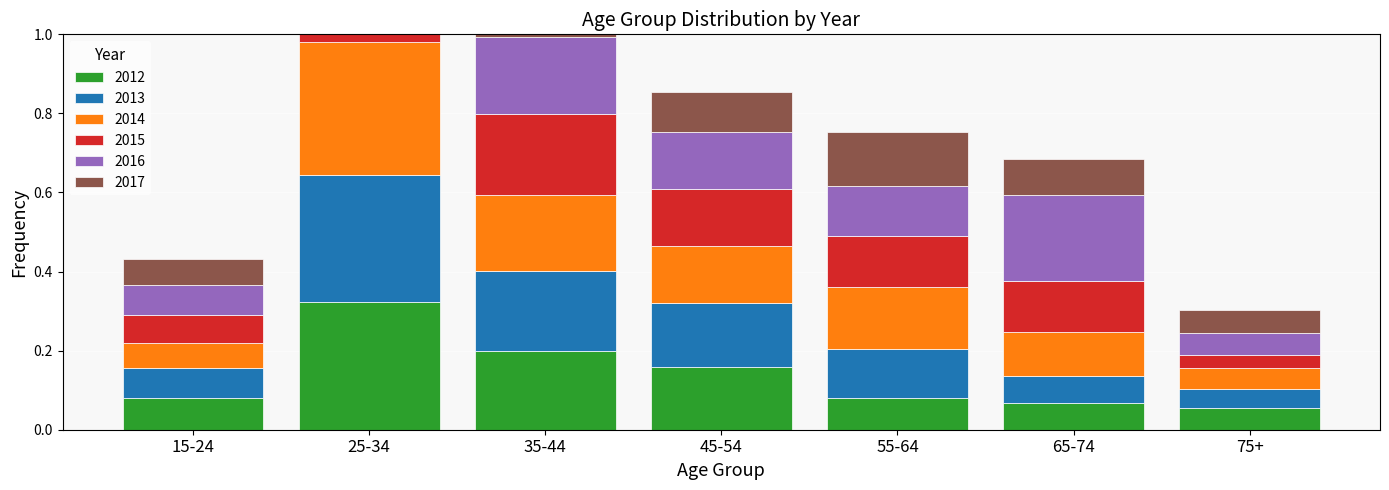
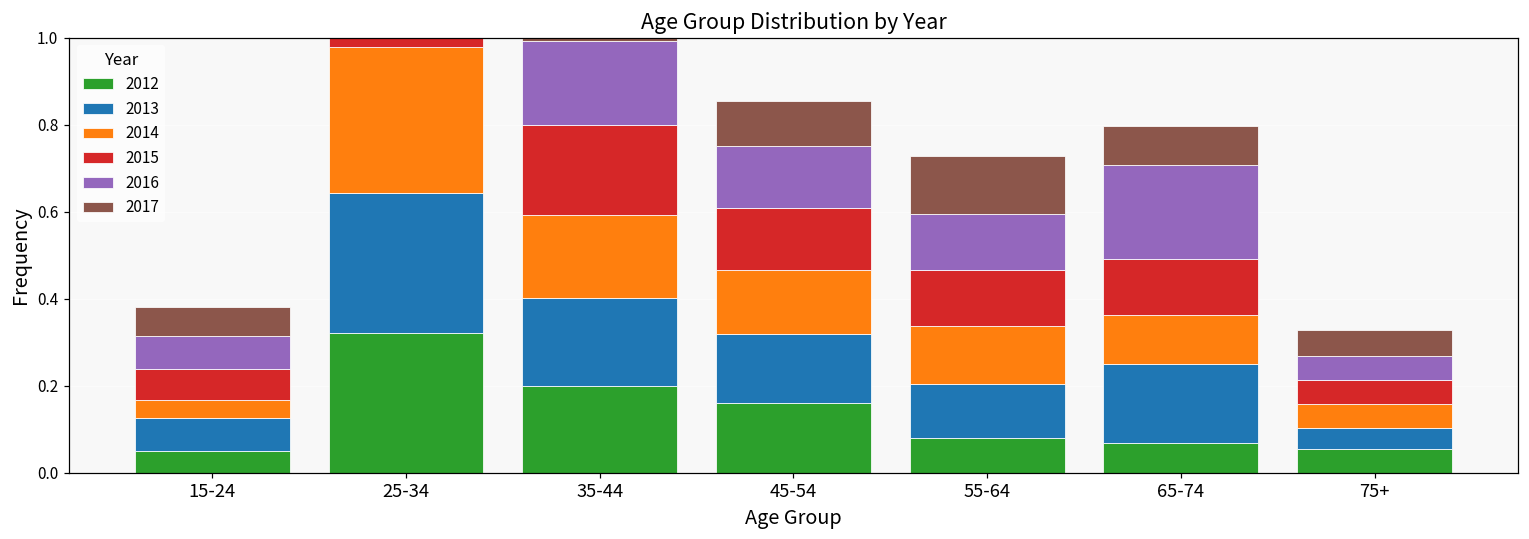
  {
    "2012": {
-     "15-24": 0.08,
+     "15-24": 0.05,
      "25-34": 0.32,
      "35-44": 0.20,
      "45-54": 0.16,
      "55-64": 0.08,
      "65-74": 0.07,
      "75+": 0.05
    },
    "2013": {
      "15-24": 0.08,
      "25-34": 0.32,
      "35-44": 0.20,
      "45-54": 0.16,
      "55-64": 0.12,
-     "65-74": 0.07,
+     "65-74": 0.18,
      "75+": 0.05
    },
    "2014": {
-     "15-24": 0.06,
+     "15-24": 0.04,
      "25-34": 0.34,
      "35-44": 0.19,
      "45-54": 0.15,
-     "55-64": 0.15,
+     "55-64": 0.13,
      "65-74": 0.11,
      "75+": 0.05
    },
    "2015": {
      "15-24": 0.07,
      "35-44": 0.21,
      "45-54": 0.14,
      "55-64": 0.13,
      "65-74": 0.13,
-     "75+": 0.03
+     "75+": 0.06
    },
    "2016": {
      "15-24": 0.08,
      "35-44": 0.19,
      "45-54": 0.14,
      "55-64": 0.13,
      "65-74": 0.22,
      "75+": 0.06
    },
    "2017": {
      "15-24": 0.07,
      "45-54": 0.10,
      "55-64": 0.13,
      "65-74": 0.09,
      "75+": 0.06
    }
  }
